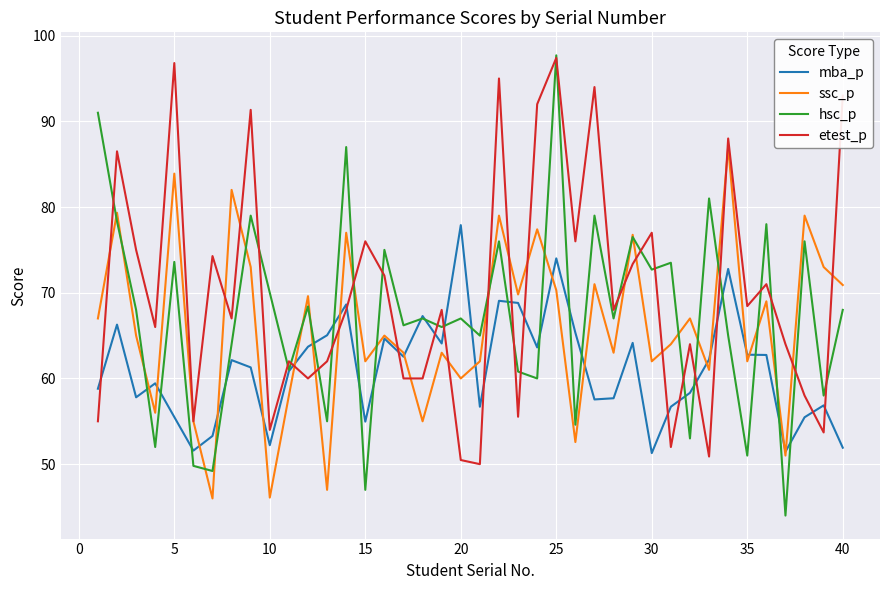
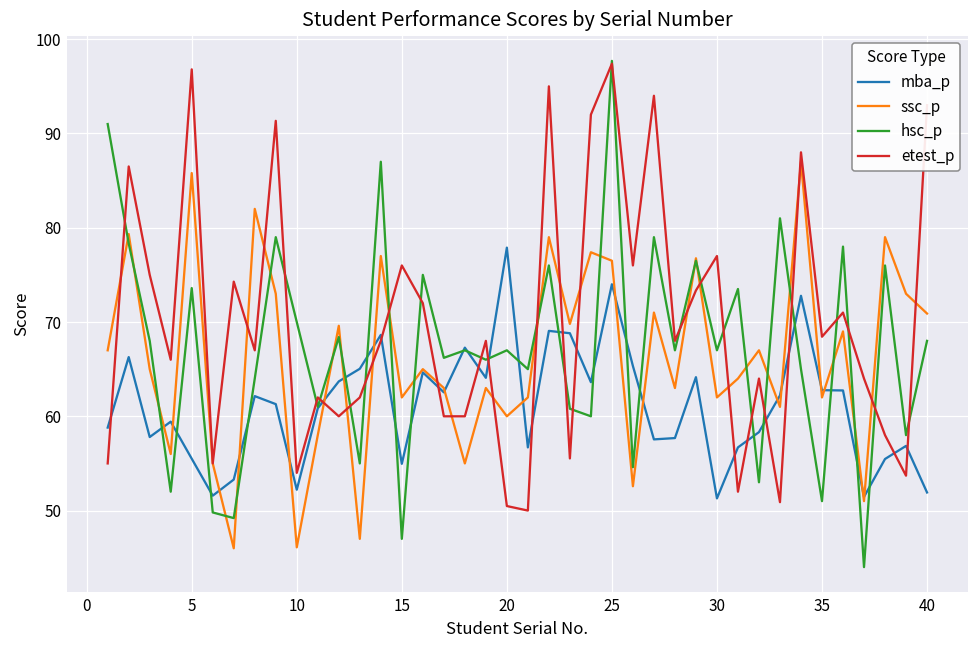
  {
    "mba_p": {
      "5": 56,
      "10": 52,
      "15": 55,
      "20": 78,
      "25": 74,
      "30": 51,
      "35": 63,
      "40": 52
    },
    "ssc_p": {
-     "5": 84,
+     "5": 86,
      "10": 46,
      "15": 62,
      "20": 60,
-     "25": 70,
+     "25": 77,
      "30": 62,
      "35": 62,
      "40": 71
    },
    "hsc_p": {
      "5": 74,
      "10": 70,
      "15": 47,
      "20": 67,
      "25": 98,
-     "30": 73,
+     "30": 67,
      "35": 51,
      "40": 68
    },
    "etest_p": {
      "5": 97,
      "10": 54,
      "15": 76,
      "20": 50,
      "25": 97,
      "30": 77,
      "35": 68
    }
  }
